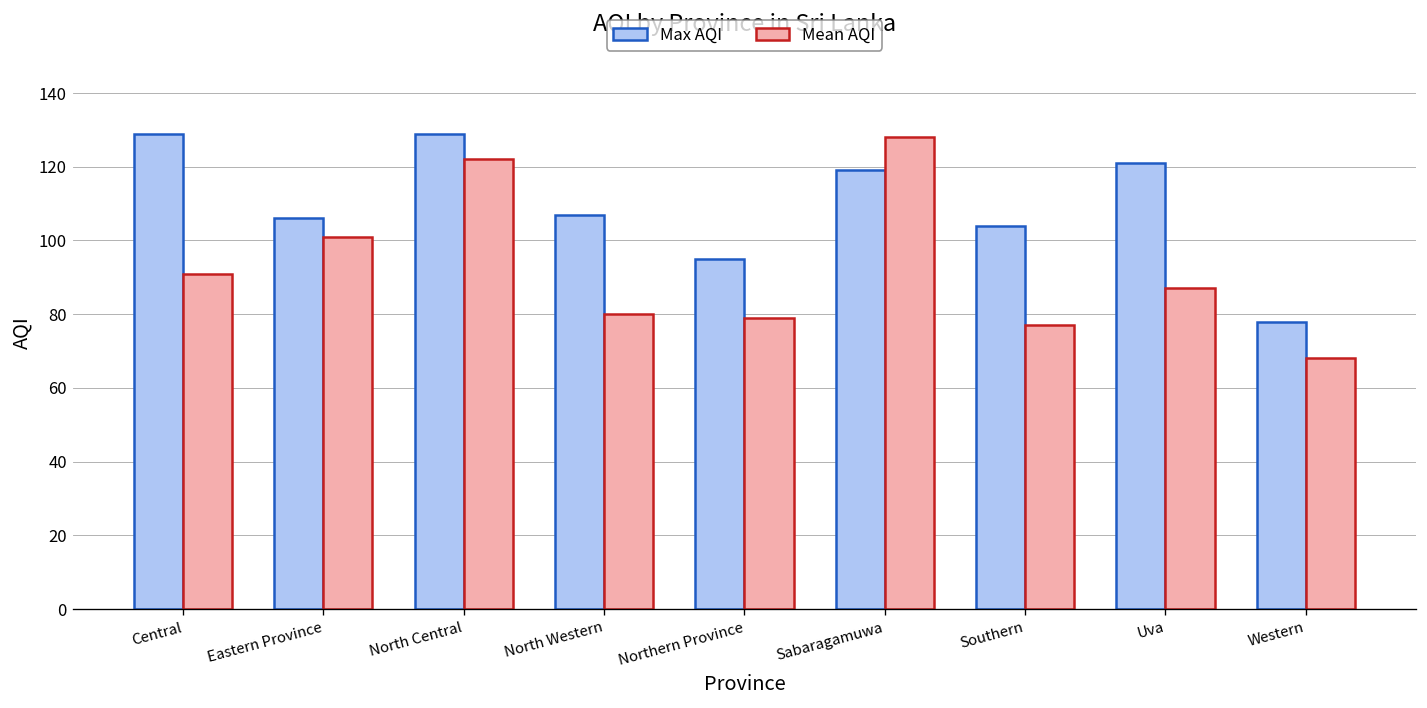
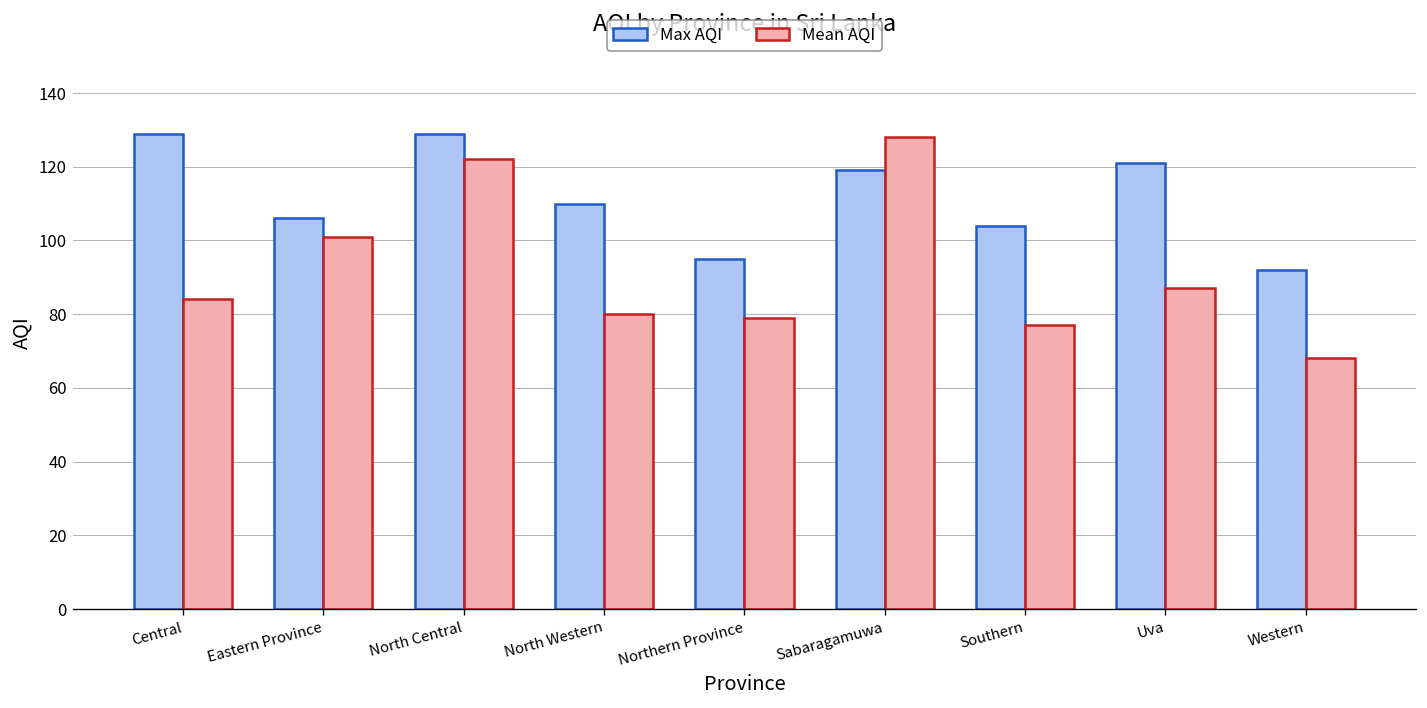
  {
    "Max AQI": {
      "Central": 129,
      "Eastern Province": 106,
      "North Central": 129,
-     "North Western": 107,
+     "North Western": 110,
      "Northern Province": 95,
      "Sabaragamuwa": 119,
      "Southern": 104,
      "Uva": 121,
-     "Western": 78
+     "Western": 92
    },
    "Mean AQI": {
-     "Central": 91,
+     "Central": 84,
      "Eastern Province": 101,
      "North Central": 122,
      "North Western": 80,
      "Northern Province": 79,
      "Sabaragamuwa": 128,
      "Southern": 77,
      "Uva": 87,
      "Western": 68
    }
  }
